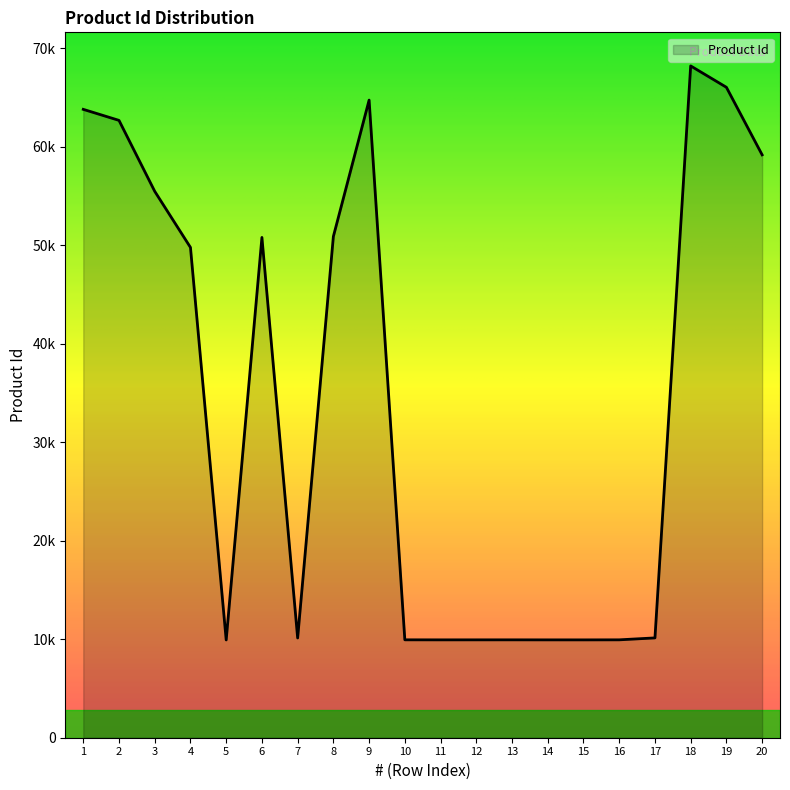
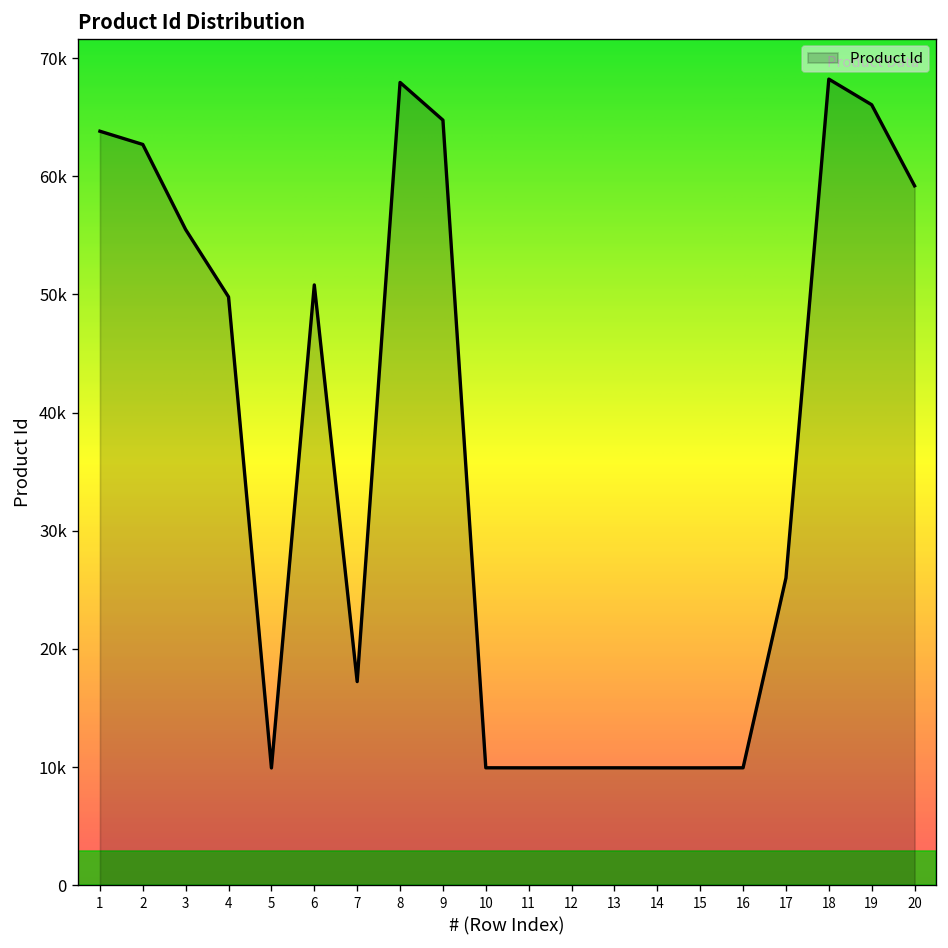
  {
    "1": 64000,
    "2": 63000,
    "3": 55000,
    "4": 50000,
    "5": 10000,
    "6": 51000,
-   "7": 10000,
-   "8": 51000,
+   "7": 17000,
+   "8": 68000,
    "9": 65000,
    "10": 10000,
    "11": 10000,
    "12": 10000,
    "13": 10000,
    "14": 10000,
    "15": 10000,
    "16": 10000,
-   "17": 10000,
+   "17": 26000,
    "18": 68000,
    "19": 66000,
    "20": 59000
  }
